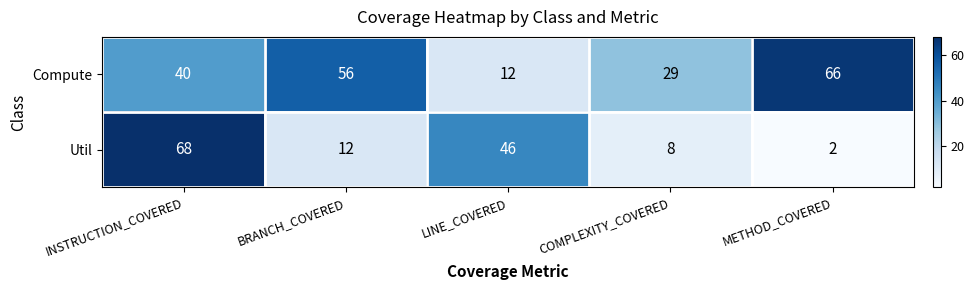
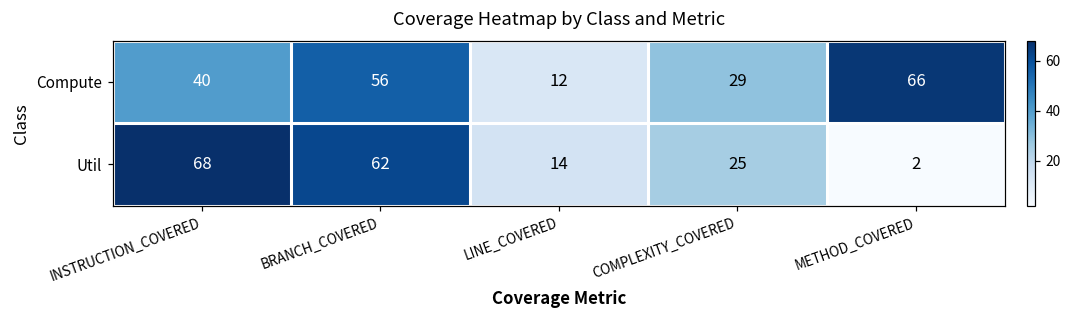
  {
    "Compute": {
      "INSTRUCTION_COVERED": 40,
      "BRANCH_COVERED": 56,
      "LINE_COVERED": 12,
      "COMPLEXITY_COVERED": 29,
      "METHOD_COVERED": 66
    },
    "Util": {
      "INSTRUCTION_COVERED": 68,
-     "BRANCH_COVERED": 12,
-     "LINE_COVERED": 46,
-     "COMPLEXITY_COVERED": 8,
+     "BRANCH_COVERED": 62,
+     "LINE_COVERED": 14,
+     "COMPLEXITY_COVERED": 25,
      "METHOD_COVERED": 2
    }
  }
